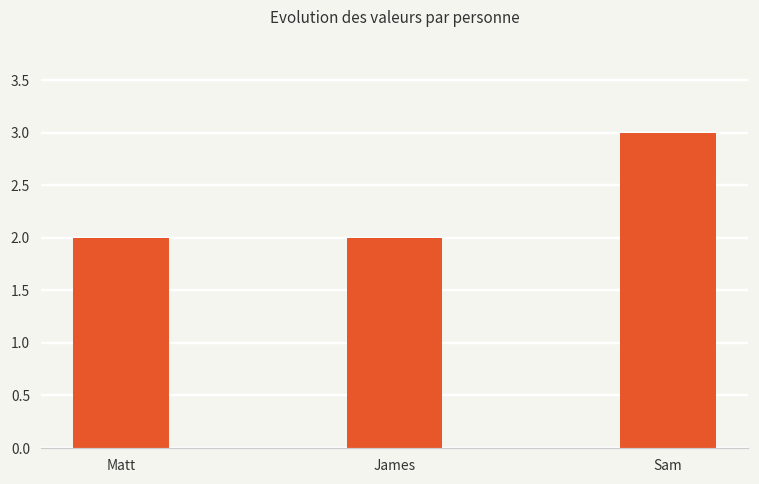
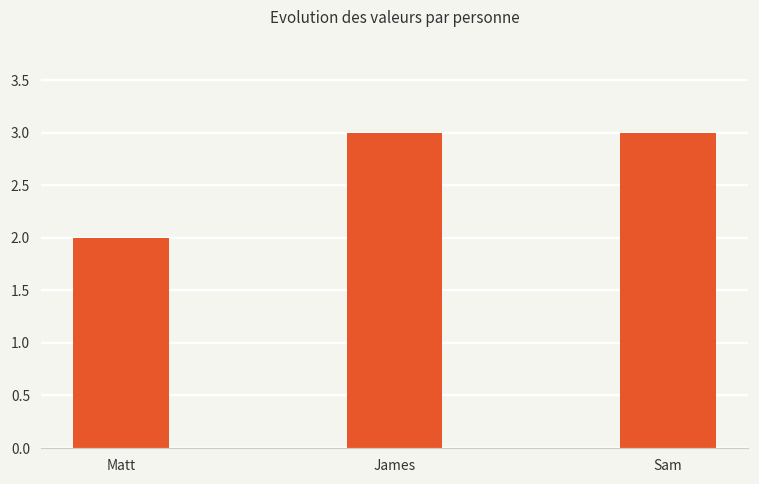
  {
    "Matt": 2,
-   "James": 2,
+   "James": 3,
    "Sam": 3
  }
